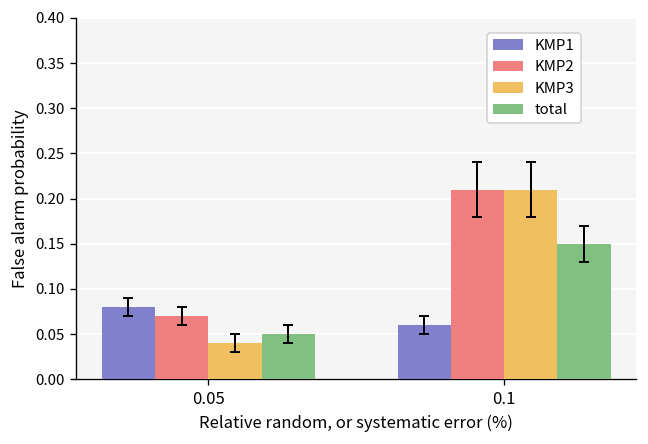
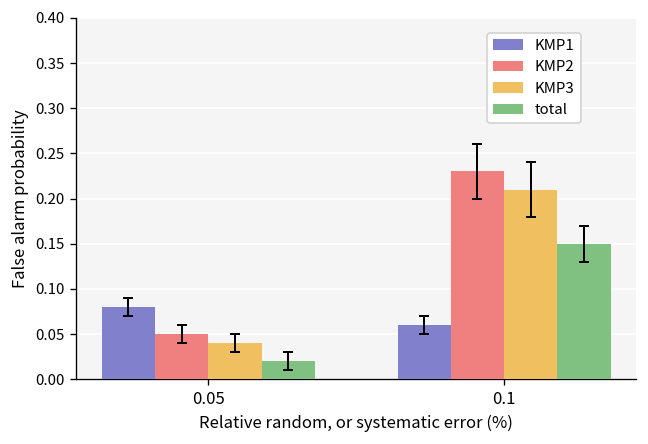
  {
    "KMP1": {
      "0.05": 0.08,
      "0.1": 0.06
    },
    "KMP2": {
-     "0.05": 0.07,
-     "0.1": 0.21
+     "0.05": 0.05,
+     "0.1": 0.23
    },
    "KMP3": {
      "0.05": 0.04,
      "0.1": 0.21
    },
    "total": {
-     "0.05": 0.05,
+     "0.05": 0.02,
      "0.1": 0.15
    }
  }
